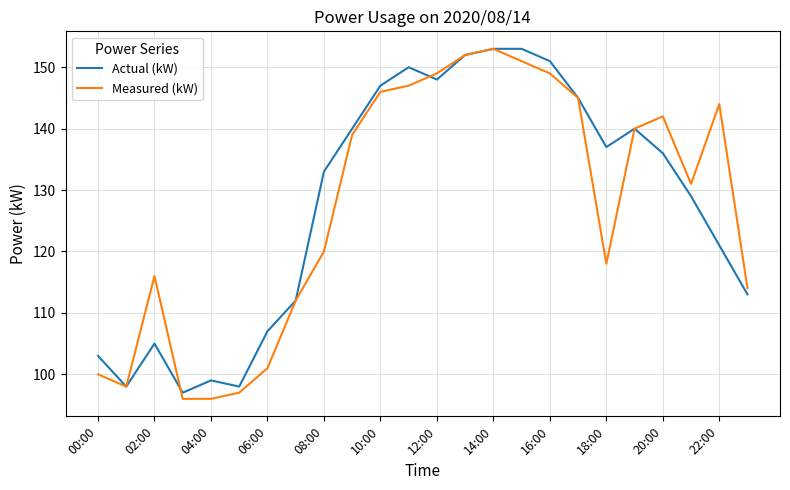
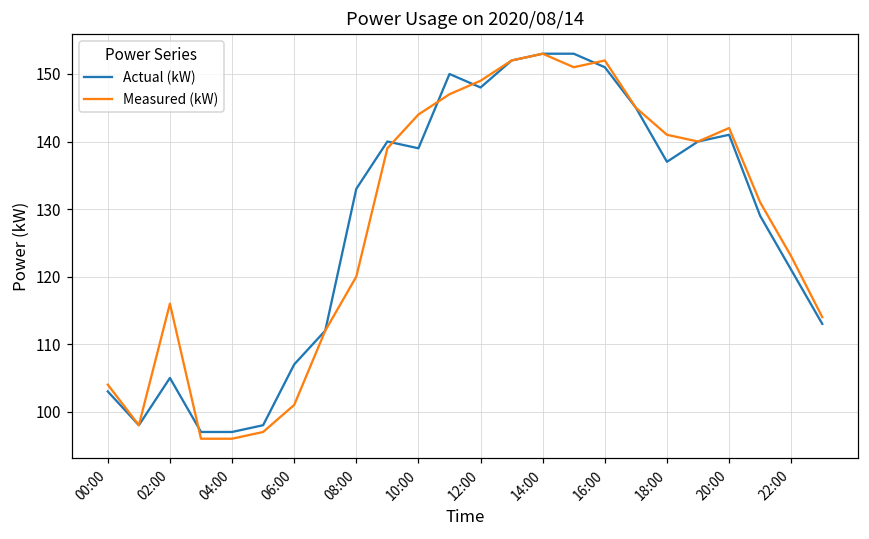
  {
    "Actual (kW)": {
      "00:00": 103,
      "02:00": 105,
-     "04:00": 99,
+     "04:00": 97,
      "06:00": 107,
      "08:00": 133,
-     "10:00": 147,
+     "10:00": 139,
      "12:00": 148,
      "16:00": 151,
      "18:00": 137,
-     "20:00": 136,
+     "20:00": 141,
      "22:00": 121
    },
    "Measured (kW)": {
-     "00:00": 100,
+     "00:00": 104,
      "02:00": 116,
      "04:00": 96,
      "06:00": 101,
      "08:00": 120,
-     "10:00": 146,
+     "10:00": 144,
      "12:00": 149,
-     "16:00": 149,
-     "18:00": 118,
+     "16:00": 152,
+     "18:00": 141,
      "20:00": 142,
-     "22:00": 144
+     "22:00": 123
    }
  }
